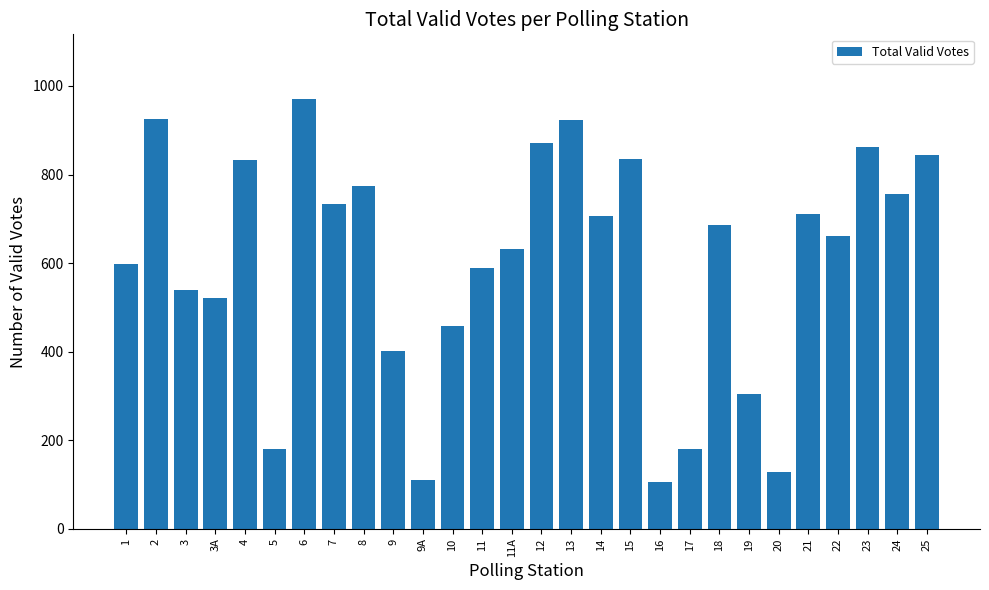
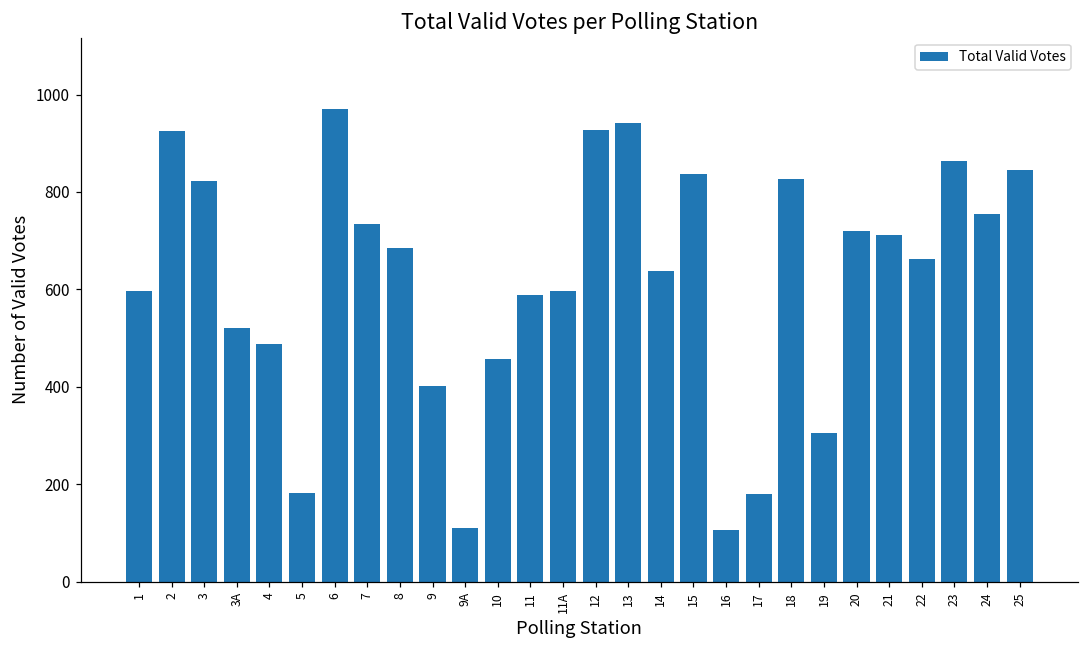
  {
    "1": 600,
    "2": 930,
-   "3": 540,
+   "3": 820,
    "3A": 520,
-   "4": 830,
+   "4": 490,
    "5": 180,
    "6": 970,
    "7": 730,
-   "8": 770,
+   "8": 690,
    "9": 400,
    "9A": 110,
    "10": 460,
    "11": 590,
-   "11A": 630,
-   "12": 870,
-   "13": 920,
-   "14": 710,
+   "11A": 600,
+   "12": 930,
+   "13": 940,
+   "14": 640,
    "15": 840,
    "16": 110,
    "17": 180,
-   "18": 690,
+   "18": 830,
    "19": 310,
-   "20": 130,
+   "20": 720,
    "21": 710,
    "22": 660,
    "23": 860,
    "24": 760,
    "25": 850
  }
